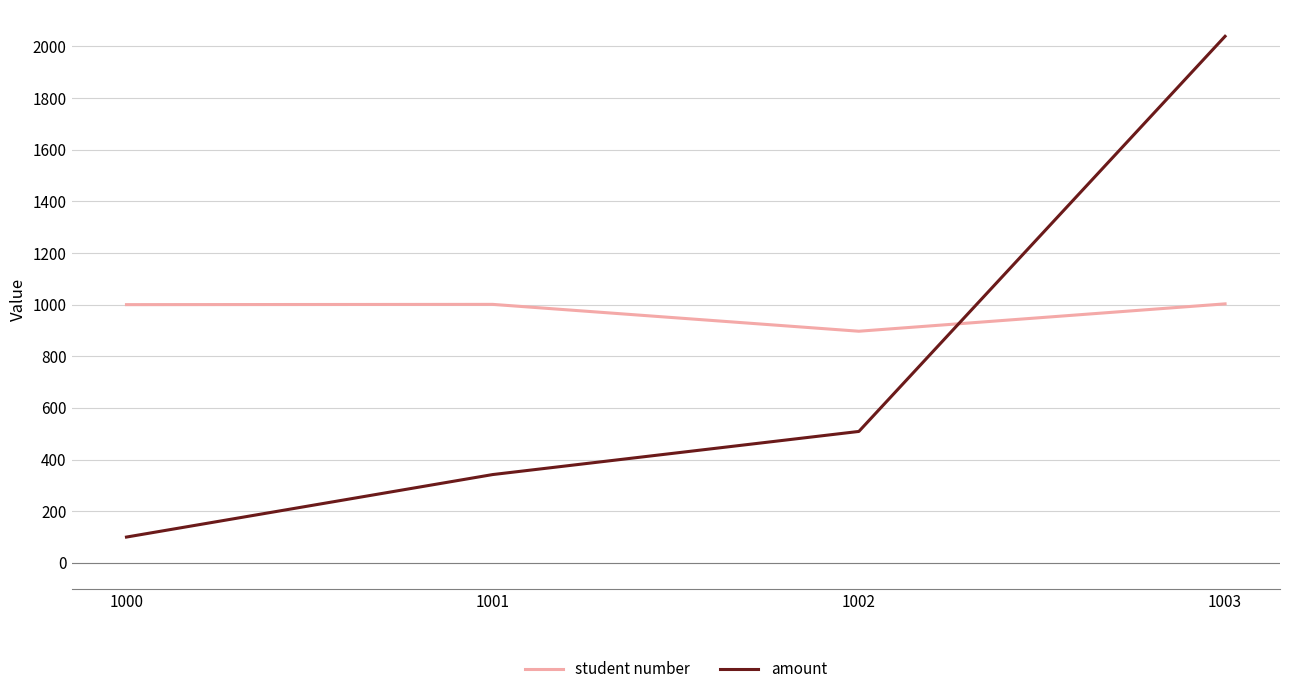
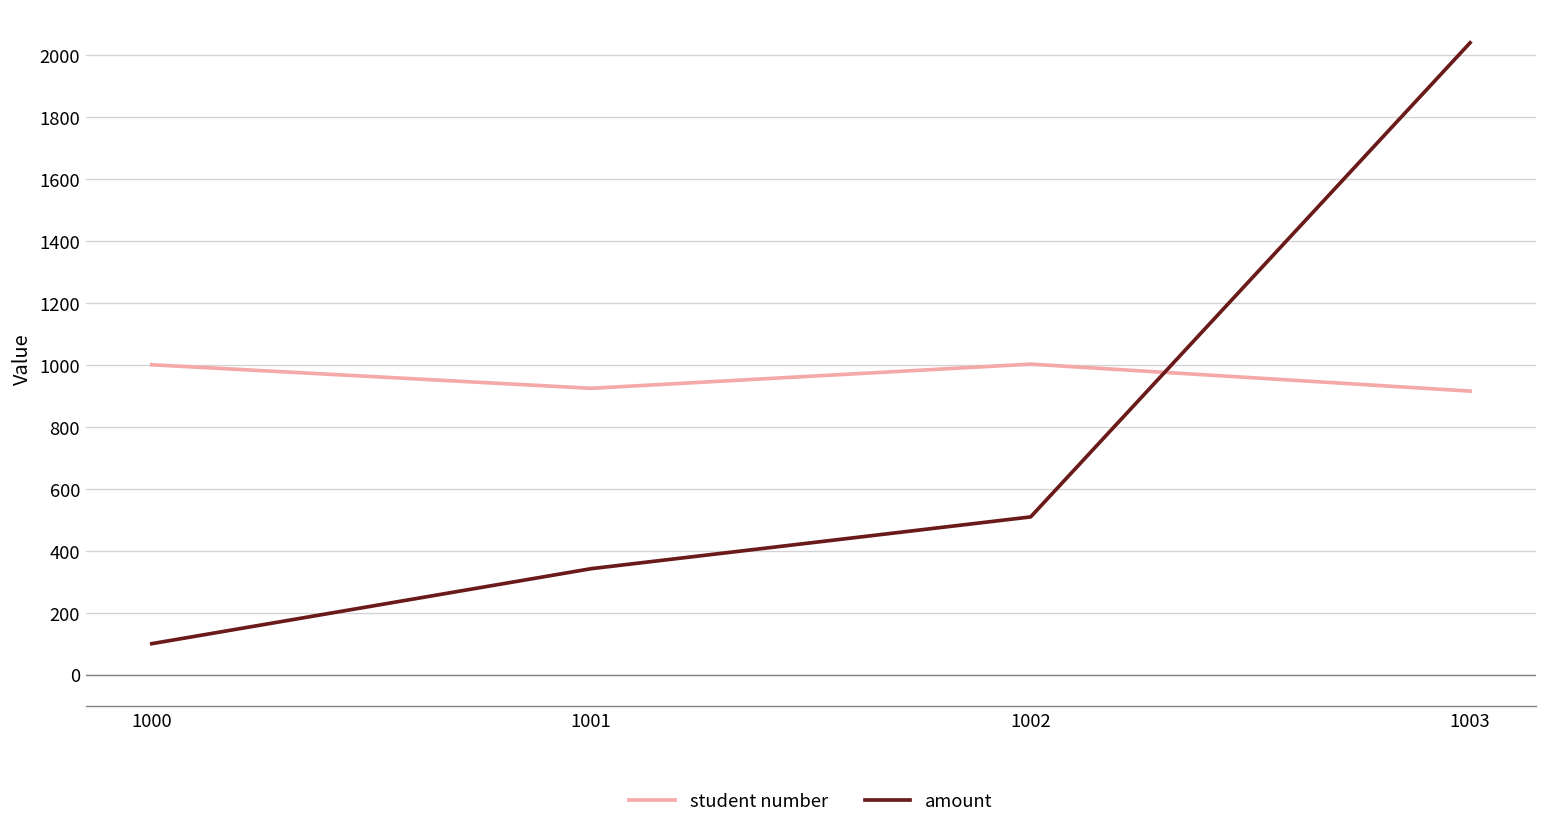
  {
    "student number": {
      "1000": 1000,
-     "1001": 1000,
-     "1002": 900,
-     "1003": 1000
+     "1001": 920,
+     "1002": 1000,
+     "1003": 920
    },
    "amount": {
      "1000": 100,
      "1001": 340,
      "1002": 510,
      "1003": 2040
    }
  }
